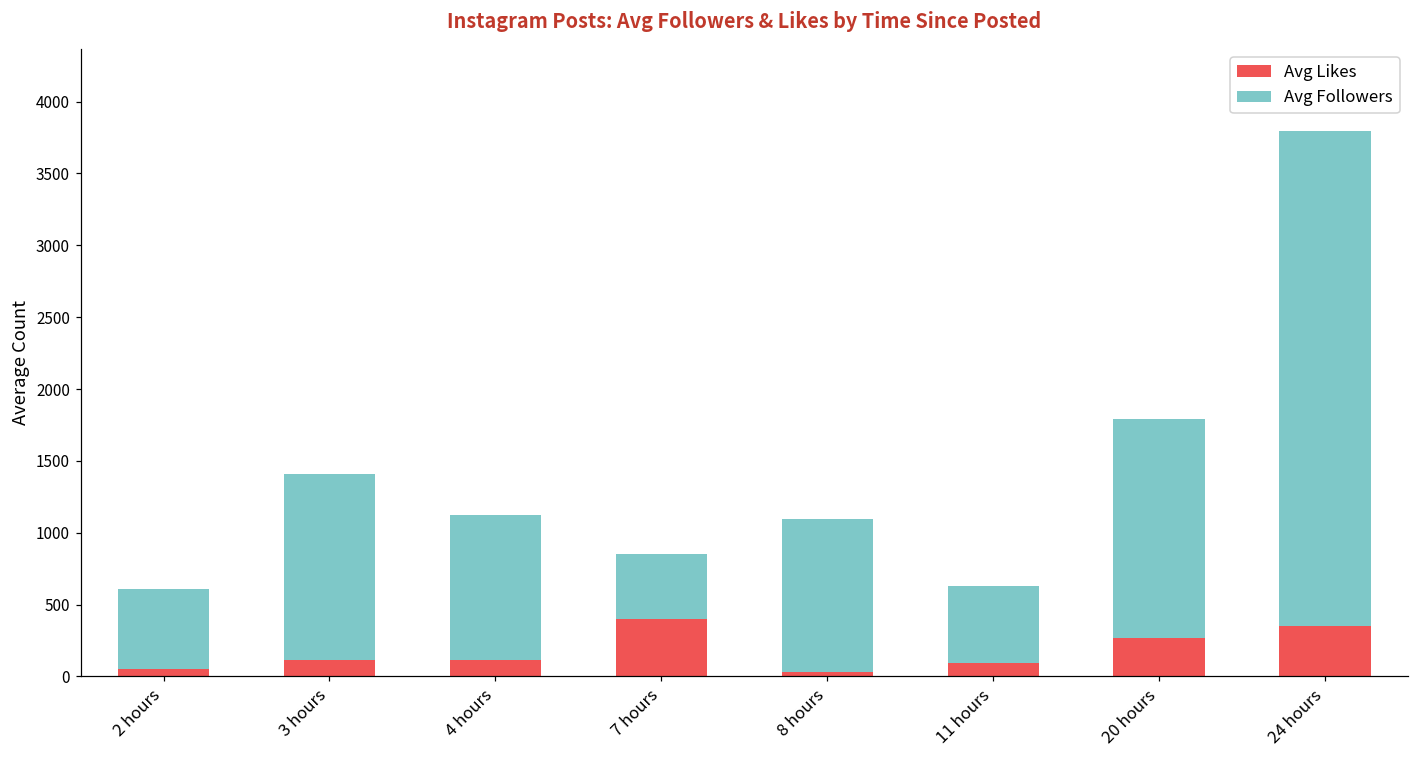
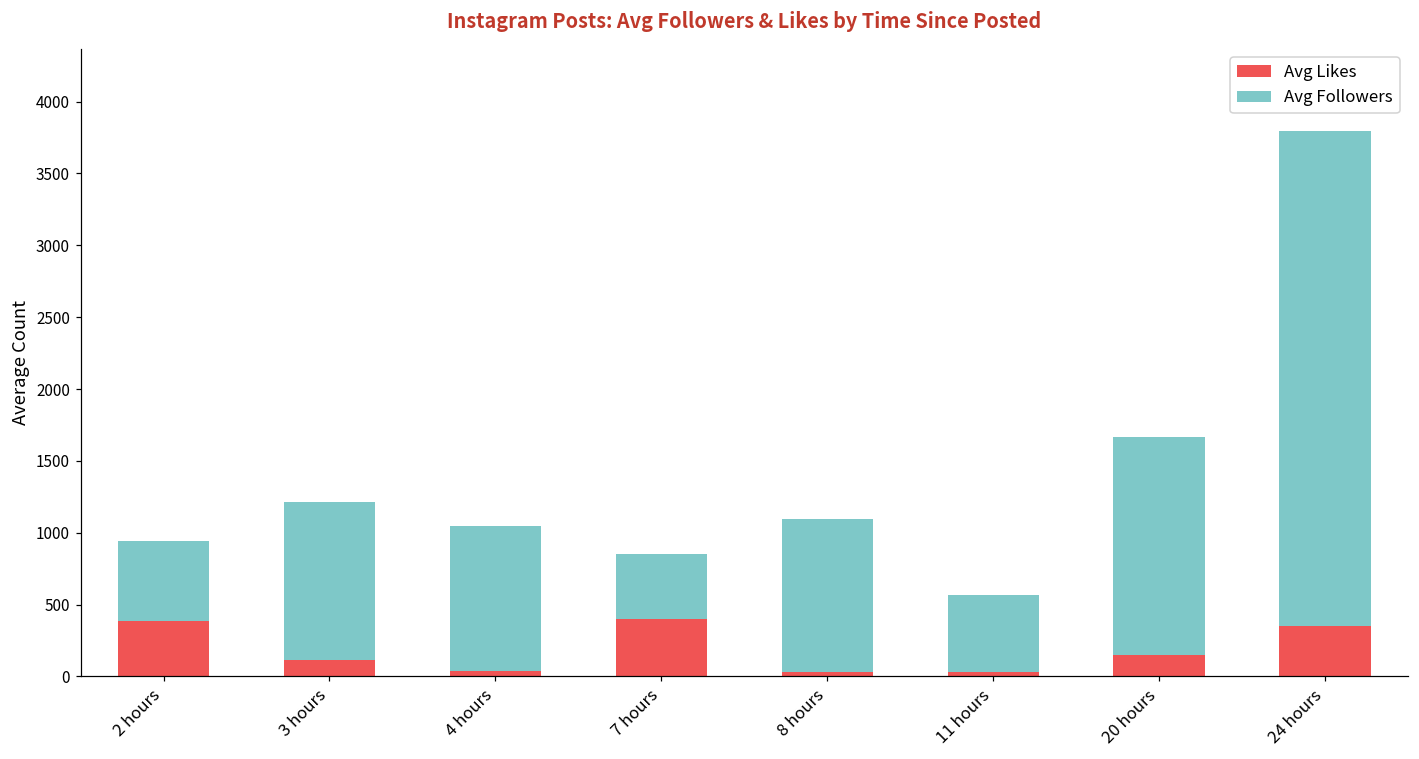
  {
    "Avg Likes": {
-     "2 hours": 60,
+     "2 hours": 380,
      "3 hours": 110,
-     "4 hours": 110,
+     "4 hours": 40,
      "7 hours": 400,
      "8 hours": 30,
-     "11 hours": 90,
-     "20 hours": 270,
+     "11 hours": 30,
+     "20 hours": 150,
      "24 hours": 350
    },
    "Avg Followers": {
      "2 hours": 560,
-     "3 hours": 1290,
+     "3 hours": 1100,
      "4 hours": 1010,
      "7 hours": 450,
      "8 hours": 1060,
      "11 hours": 530,
      "20 hours": 1520,
      "24 hours": 3450
    }
  }
